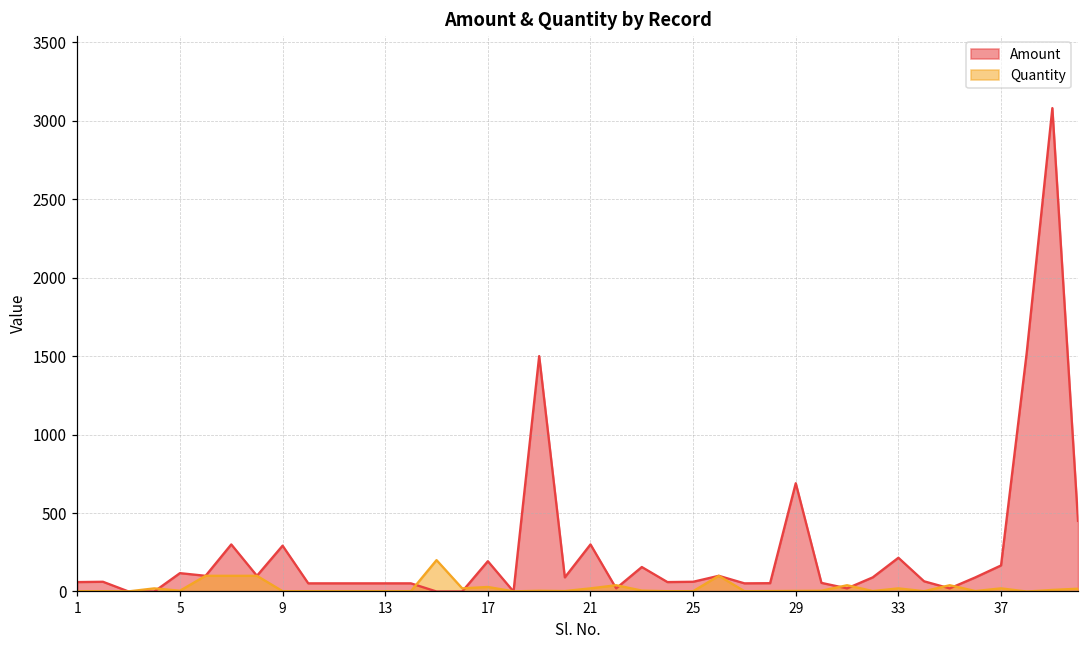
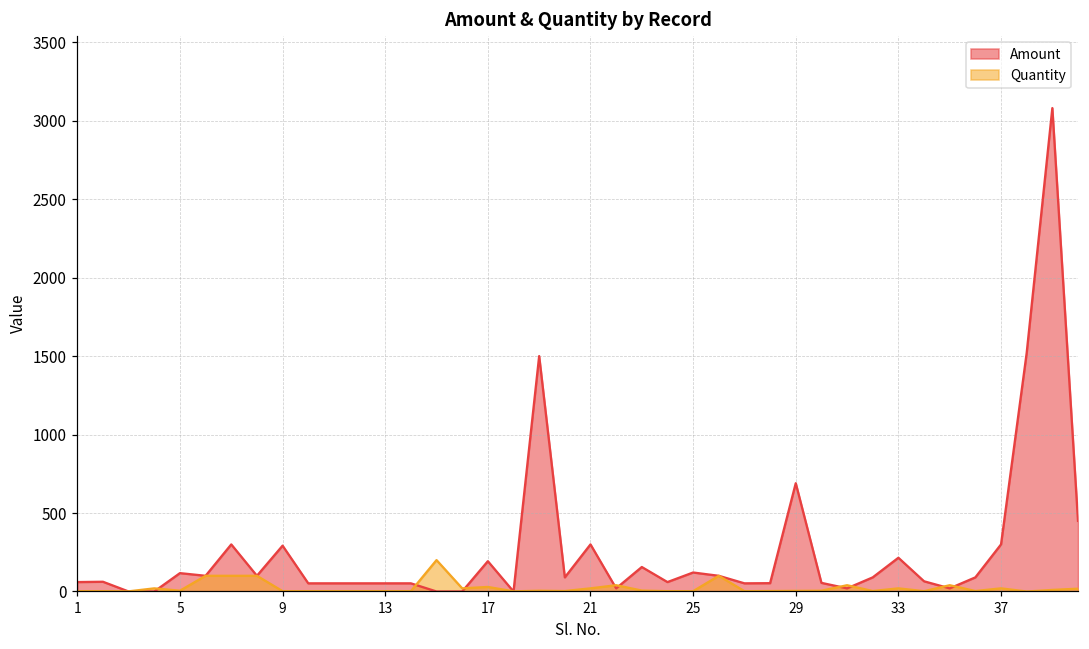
  {
    "Amount": {
      "1": 60,
      "5": 120,
      "9": 290,
      "13": 50,
      "17": 190,
      "21": 300,
-     "25": 60,
+     "25": 120,
      "29": 690,
      "33": 220,
-     "37": 170
+     "37": 300
    },
    "Quantity": {
      "1": 0,
      "5": 10,
      "9": 0,
      "13": 0,
      "17": 30,
      "21": 20,
      "25": 0,
      "29": 0,
      "33": 20,
      "37": 20
    }
  }
